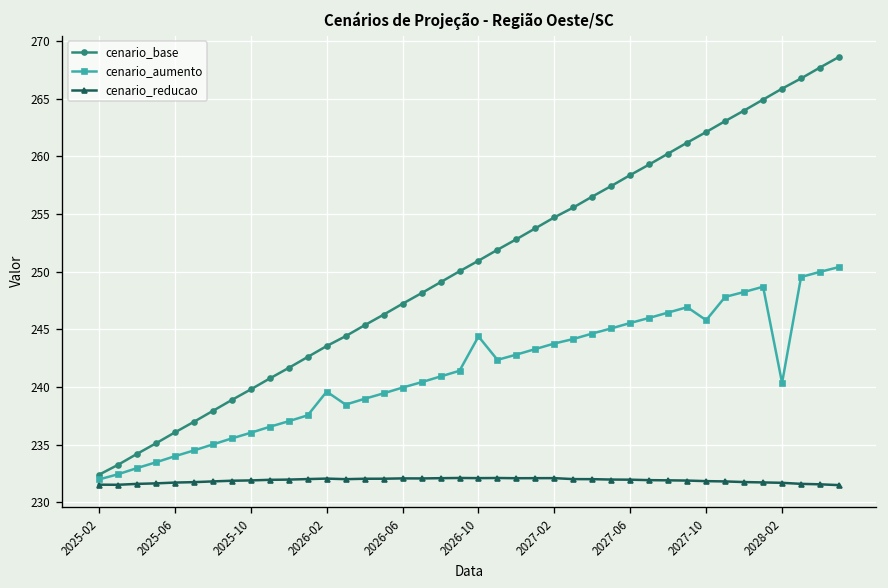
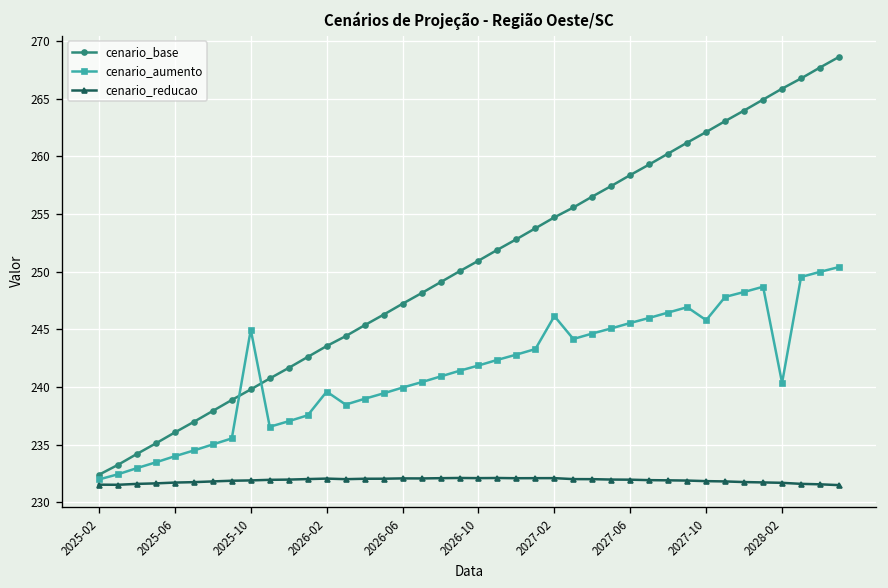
  {
    "cenario_aumento": {
      "2025-02": 232,
      "2025-06": 234,
-     "2025-10": 236,
+     "2025-10": 245,
      "2026-02": 240,
      "2026-06": 240,
-     "2026-10": 244,
-     "2027-02": 244,
+     "2026-10": 242,
+     "2027-02": 246,
      "2027-06": 246,
      "2027-10": 246,
      "2028-02": 240
    }
  }
